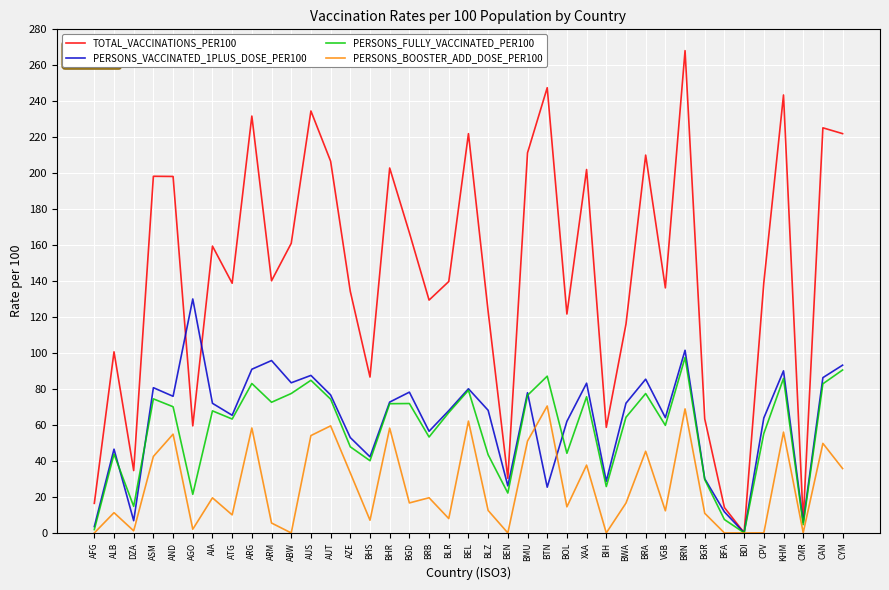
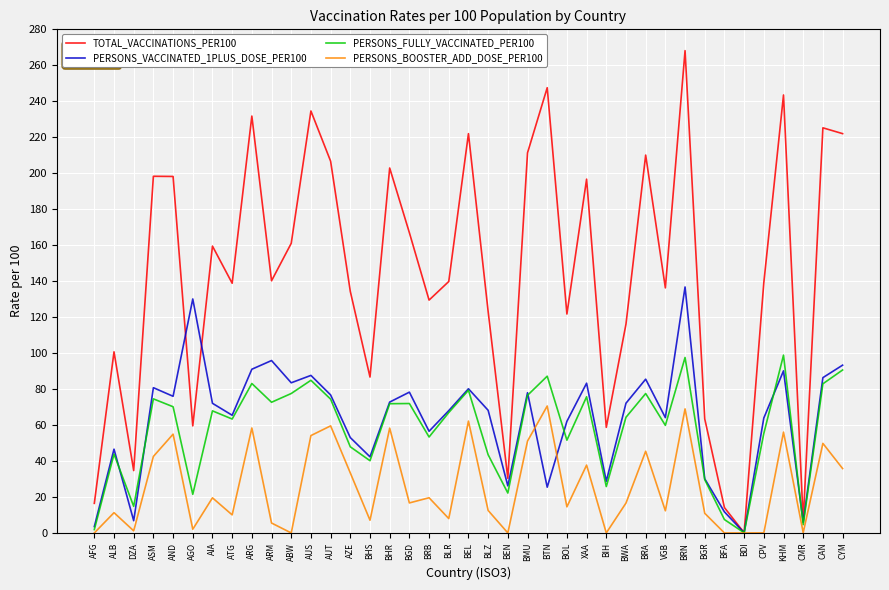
  {
    "TOTAL_VACCINATIONS_PER100": {
      "AFG": 16,
      "ALB": 101,
      "DZA": 35,
      "ASM": 198,
      "AND": 198,
      "AGO": 60,
      "AIA": 159,
      "ATG": 139,
      "ARG": 232,
      "ARM": 140,
      "ABW": 161,
      "AUS": 235,
      "AUT": 207,
      "AZE": 134,
      "BHS": 87,
      "BHR": 203,
      "BGD": 167,
      "BRB": 129,
      "BLR": 140,
      "BEL": 222,
      "BLZ": 123,
      "BEN": 30,
      "BMU": 211,
      "BTN": 248,
      "BOL": 122,
-     "XAA": 202,
+     "XAA": 197,
      "BIH": 59,
      "BWA": 116,
      "BRA": 210,
      "VGB": 136,
      "BRN": 268,
      "BGR": 63,
      "BFA": 14,
      "CPV": 139,
      "KHM": 244,
      "CAN": 225,
      "CYM": 222
    },
    "PERSONS_VACCINATED_1PLUS_DOSE_PER100": {
      "AFG": 4,
      "ALB": 47,
      "DZA": 7,
      "ASM": 81,
      "AND": 76,
      "AGO": 130,
      "AIA": 72,
      "ATG": 65,
      "ARG": 91,
      "ARM": 96,
      "ABW": 83,
      "AUS": 88,
      "AUT": 77,
      "AZE": 53,
      "BHS": 42,
      "BGD": 78,
      "BRB": 57,
      "BLZ": 68,
      "BEN": 26,
      "BMU": 78,
      "BTN": 25,
      "BOL": 62,
      "XAA": 83,
      "BIH": 29,
      "BWA": 72,
      "BRA": 85,
      "VGB": 64,
-     "BRN": 102,
+     "BRN": 137,
      "BFA": 12,
      "CPV": 64,
      "KHM": 90,
      "CAN": 86,
      "CYM": 93
    },
    "PERSONS_FULLY_VACCINATED_PER100": {
      "AFG": 2,
      "ALB": 44,
      "DZA": 15,
      "ASM": 75,
      "AND": 70,
      "AGO": 21,
      "AIA": 68,
      "ATG": 63,
      "ARG": 83,
      "ARM": 73,
      "ABW": 78,
      "AUS": 85,
      "AUT": 74,
      "AZE": 48,
      "BHS": 40,
      "BGD": 72,
      "BRB": 53,
      "BLZ": 43,
      "BEN": 22,
      "BMU": 77,
      "BTN": 87,
-     "BOL": 44,
+     "BOL": 52,
      "XAA": 76,
      "BIH": 26,
      "BWA": 64,
      "BRA": 78,
      "VGB": 60,
      "BRN": 98,
      "BFA": 7,
      "CPV": 55,
-     "KHM": 86,
+     "KHM": 99,
      "CAN": 83,
      "CYM": 91
    },
    "PERSONS_BOOSTER_ADD_DOSE_PER100": {
      "AFG": 0,
      "ALB": 11,
      "DZA": 1,
      "ASM": 43,
      "AND": 55,
      "AGO": 2,
      "AIA": 20,
      "ATG": 10,
      "ARG": 58,
      "ARM": 6,
      "ABW": 0,
      "AUS": 54,
      "AUT": 60,
      "AZE": 33,
      "BHS": 7,
      "BHR": 58,
      "BGD": 17,
      "BRB": 20,
      "BLR": 8,
      "BEL": 62,
      "BLZ": 13,
      "BEN": 0,
      "BMU": 51,
      "BTN": 71,
      "BOL": 15,
      "XAA": 38,
      "BIH": 0,
      "BWA": 17,
      "BRA": 45,
      "VGB": 12,
      "BRN": 69,
      "BGR": 11,
      "BFA": 0,
      "CPV": 0,
      "KHM": 56,
      "CMR": 0,
      "CAN": 50,
      "CYM": 36
    }
  }
